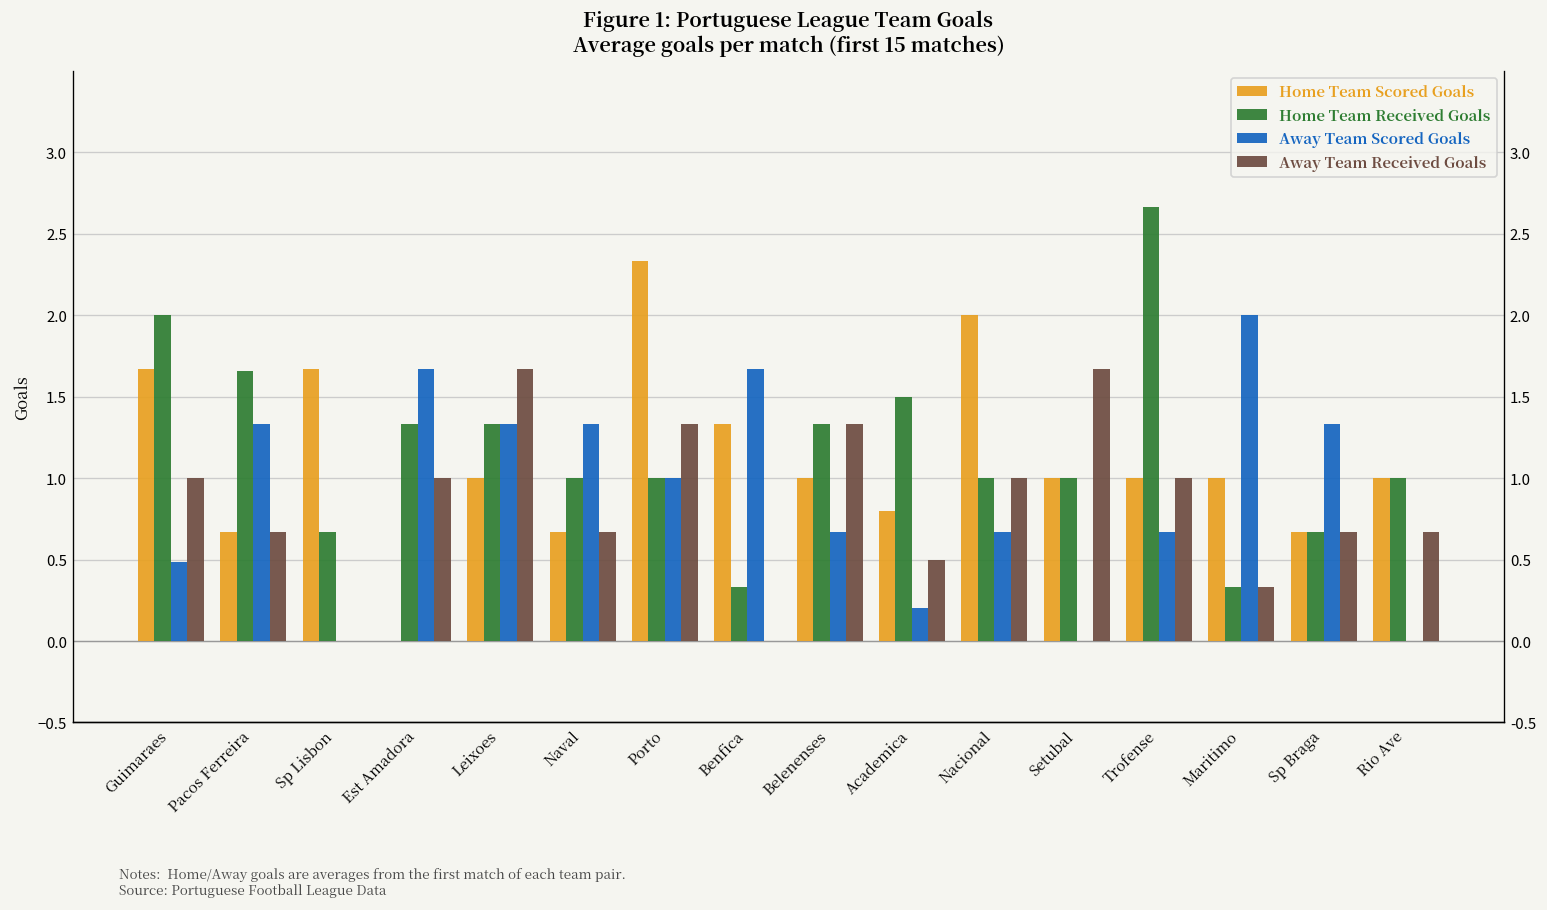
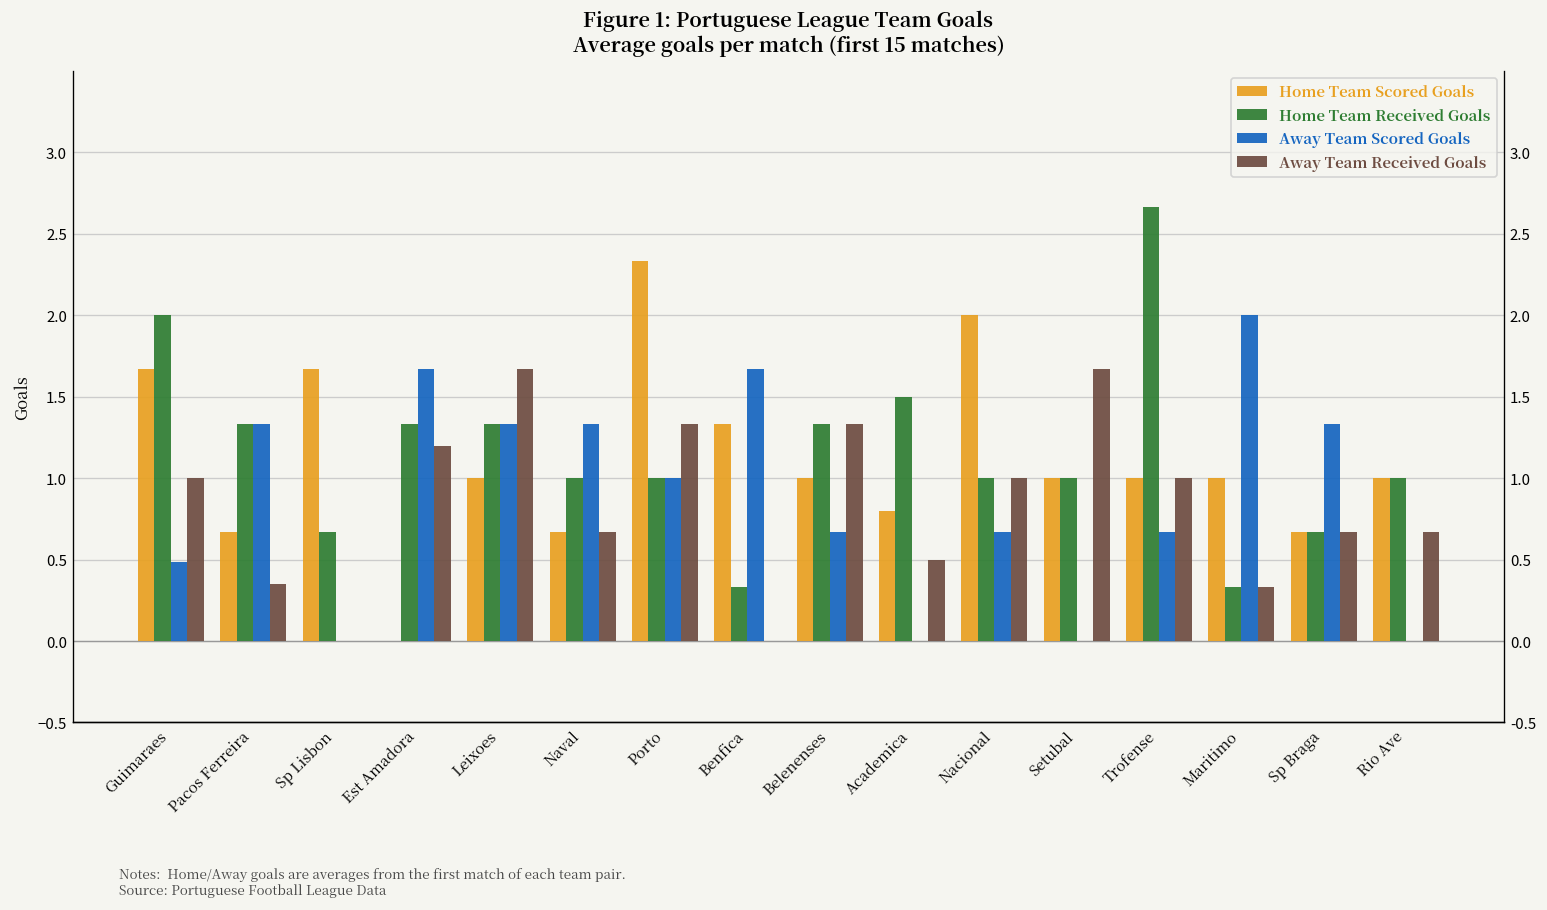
  {
    "Home Team Scored Goals": {
      "Guimaraes": 1.67,
      "Pacos Ferreira": 0.67,
      "Sp Lisbon": 1.67,
      "Est Amadora": 0.00,
      "Leixoes": 1.00,
      "Naval": 0.67,
      "Porto": 2.33,
      "Benfica": 1.33,
      "Belenenses": 1.00,
      "Academica": 0.80,
      "Nacional": 2.00,
      "Setubal": 1.00,
      "Trofense": 1.00,
      "Maritimo": 1.00,
      "Sp Braga": 0.67,
      "Rio Ave": 1.00
    },
    "Home Team Received Goals": {
      "Guimaraes": 2.00,
-     "Pacos Ferreira": 1.66,
+     "Pacos Ferreira": 1.33,
      "Sp Lisbon": 0.67,
      "Est Amadora": 1.33,
      "Leixoes": 1.33,
      "Naval": 1.00,
      "Porto": 1.00,
      "Benfica": 0.33,
      "Belenenses": 1.33,
      "Academica": 1.50,
      "Nacional": 1.00,
      "Setubal": 1.00,
      "Trofense": 2.67,
      "Maritimo": 0.33,
      "Sp Braga": 0.67,
      "Rio Ave": 1.00
    },
    "Away Team Scored Goals": {
      "Guimaraes": 0.5,
      "Pacos Ferreira": 1.33,
      "Sp Lisbon": 0.0,
      "Est Amadora": 1.67,
      "Leixoes": 1.33,
      "Naval": 1.33,
      "Porto": 1.0,
      "Benfica": 1.67,
      "Belenenses": 0.67,
-     "Academica": 0.2,
+     "Academica": 0.0,
      "Nacional": 0.67,
      "Setubal": 0.0,
      "Trofense": 0.67,
      "Maritimo": 2.0,
      "Sp Braga": 1.33,
      "Rio Ave": 0.0
    },
    "Away Team Received Goals": {
      "Guimaraes": 1.00,
-     "Pacos Ferreira": 0.67,
+     "Pacos Ferreira": 0.35,
      "Sp Lisbon": 0.00,
-     "Est Amadora": 1.0,
+     "Est Amadora": 1.2,
      "Leixoes": 1.67,
      "Naval": 0.67,
      "Porto": 1.33,
      "Benfica": 0.00,
      "Belenenses": 1.33,
      "Academica": 0.50,
      "Nacional": 1.00,
      "Setubal": 1.67,
      "Trofense": 1.00,
      "Maritimo": 0.33,
      "Sp Braga": 0.67,
      "Rio Ave": 0.67
    }
  }
